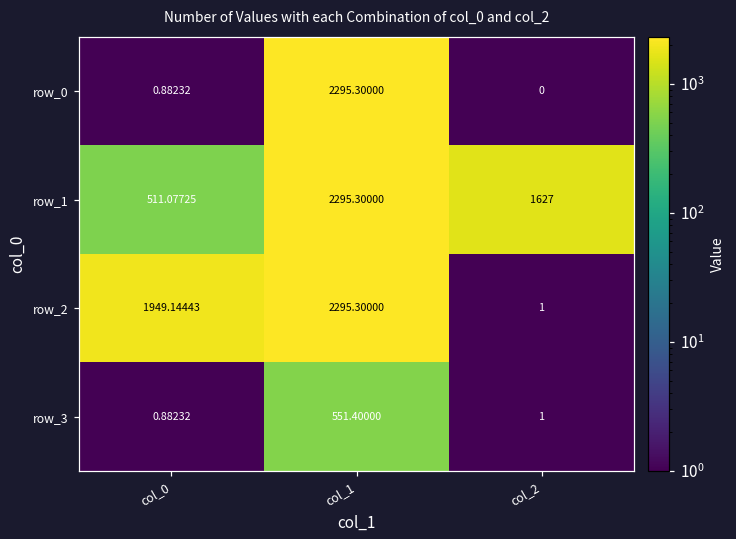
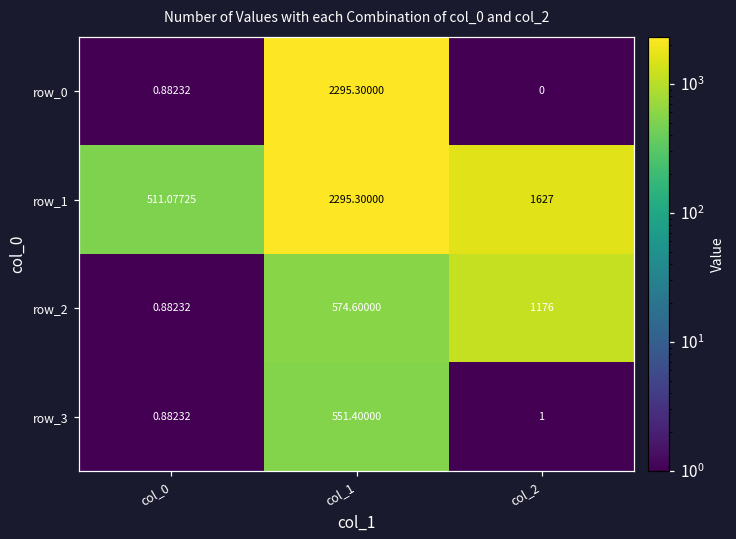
  {
    "row_0": {
      "col_0": 0.88232,
      "col_1": 2295.30000,
      "col_2": 0
    },
    "row_1": {
      "col_0": 511.07725,
      "col_1": 2295.30000,
      "col_2": 1627
    },
    "row_2": {
-     "col_0": 1949.14443,
-     "col_1": 2295.30000,
-     "col_2": 1
+     "col_0": 0.88232,
+     "col_1": 574.60000,
+     "col_2": 1176
    },
    "row_3": {
      "col_0": 0.88232,
      "col_1": 551.40000,
      "col_2": 1
    }
  }
